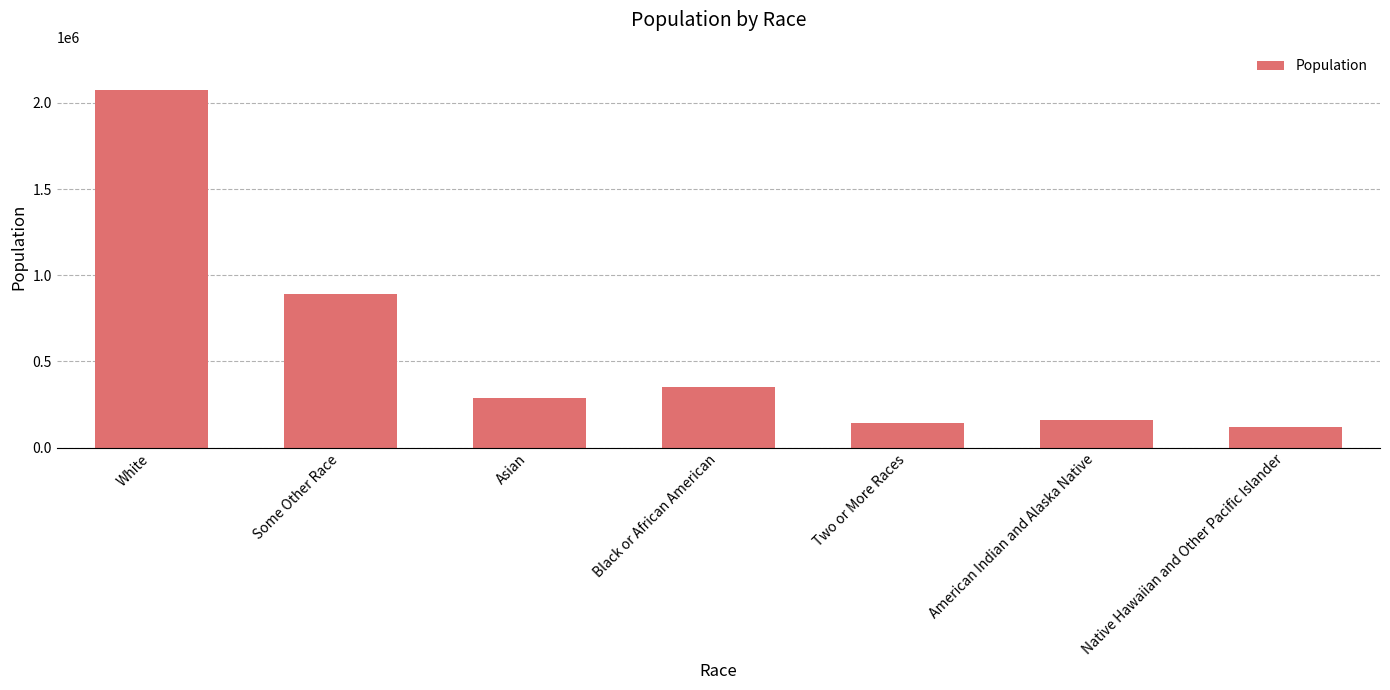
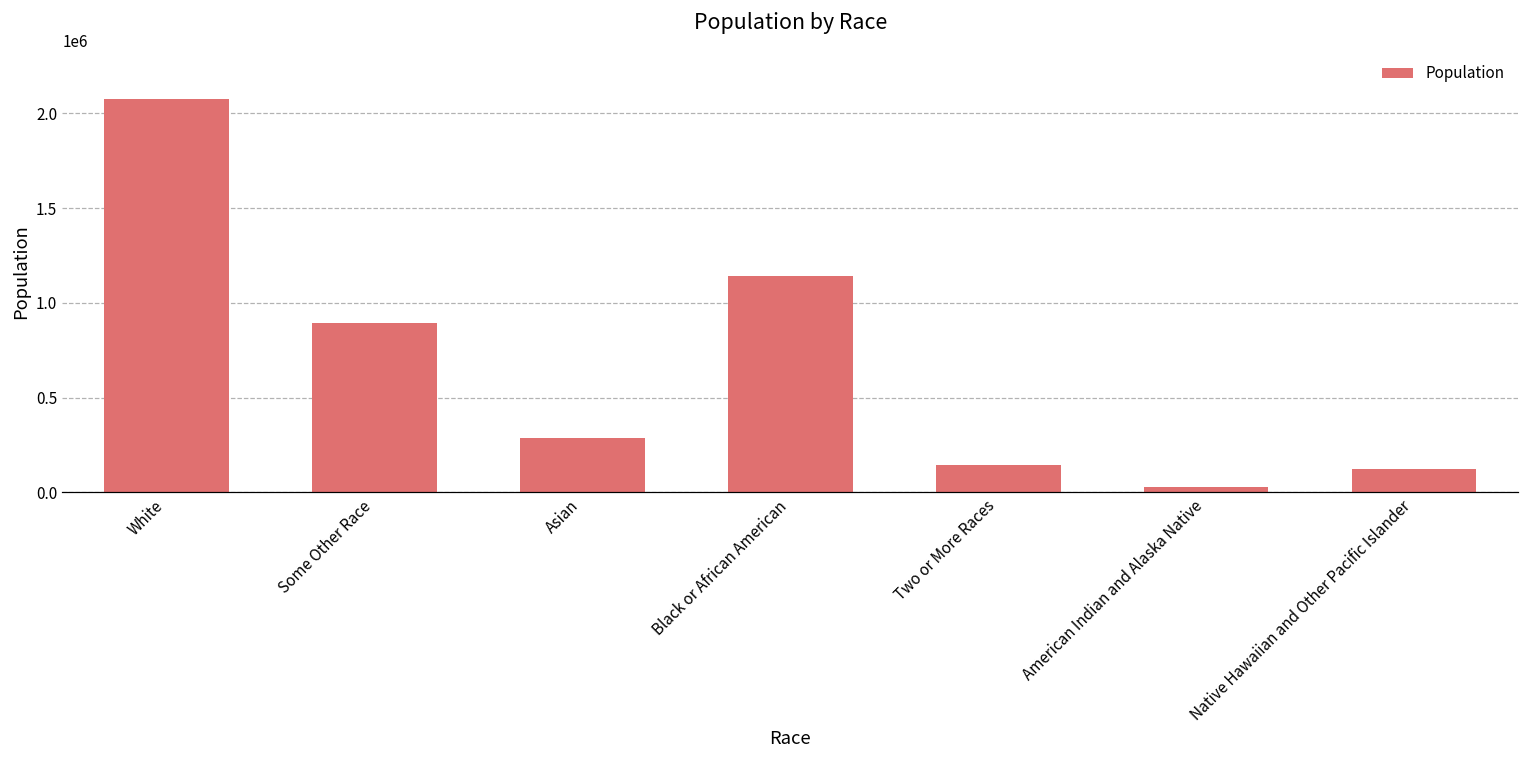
  {
    "White": 2080000,
    "Some Other Race": 890000,
    "Asian": 290000,
-   "Black or African American": 350000,
+   "Black or African American": 1140000,
    "Two or More Races": 140000,
-   "American Indian and Alaska Native": 160000,
+   "American Indian and Alaska Native": 30000,
    "Native Hawaiian and Other Pacific Islander": 120000
  }
